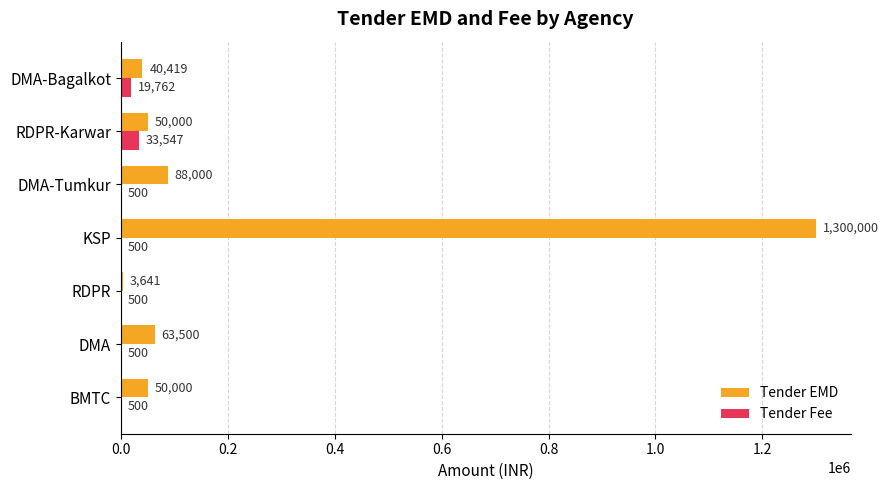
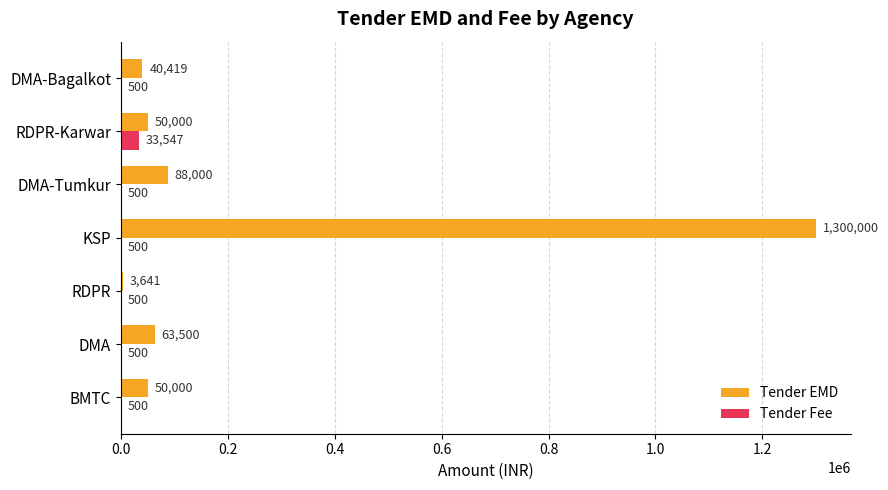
  {
    "Tender EMD": {
      "DMA-Bagalkot": "40,419",
      "RDPR-Karwar": "50,000",
      "DMA-Tumkur": "88,000",
      "KSP": "1,300,000",
      "RDPR": "3,641",
      "DMA": "63,500",
      "BMTC": "50,000"
    },
    "Tender Fee": {
-     "DMA-Bagalkot": "19,762",
+     "DMA-Bagalkot": "500",
      "RDPR-Karwar": "33,547",
      "DMA-Tumkur": "500",
      "KSP": "500",
      "RDPR": "500",
      "DMA": "500",
      "BMTC": "500"
    }
  }
